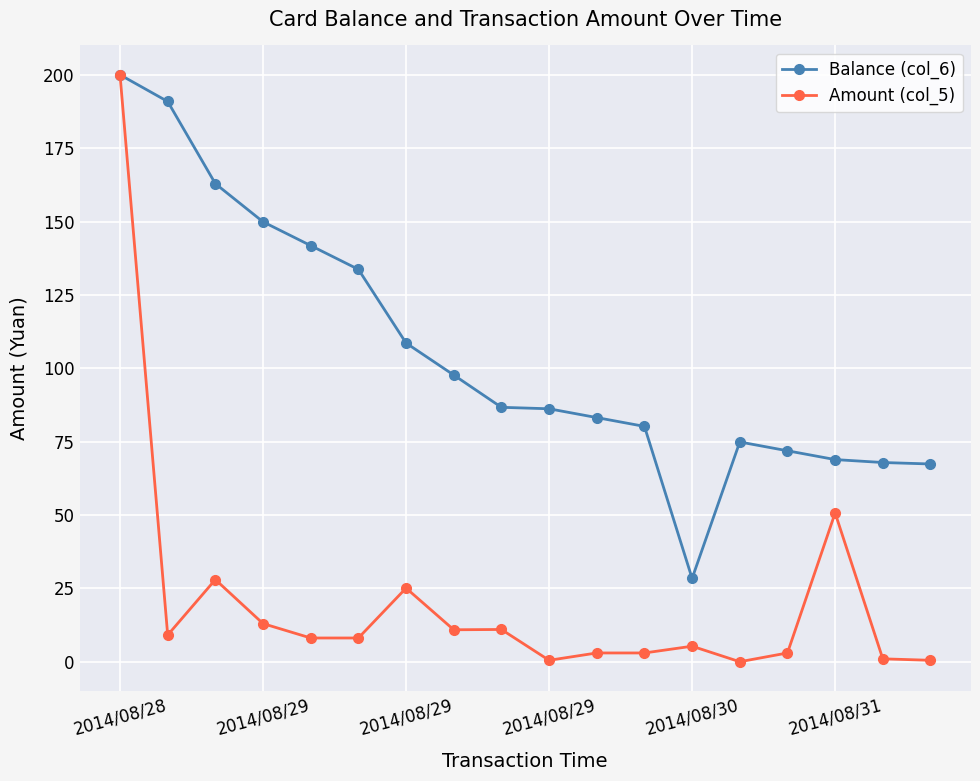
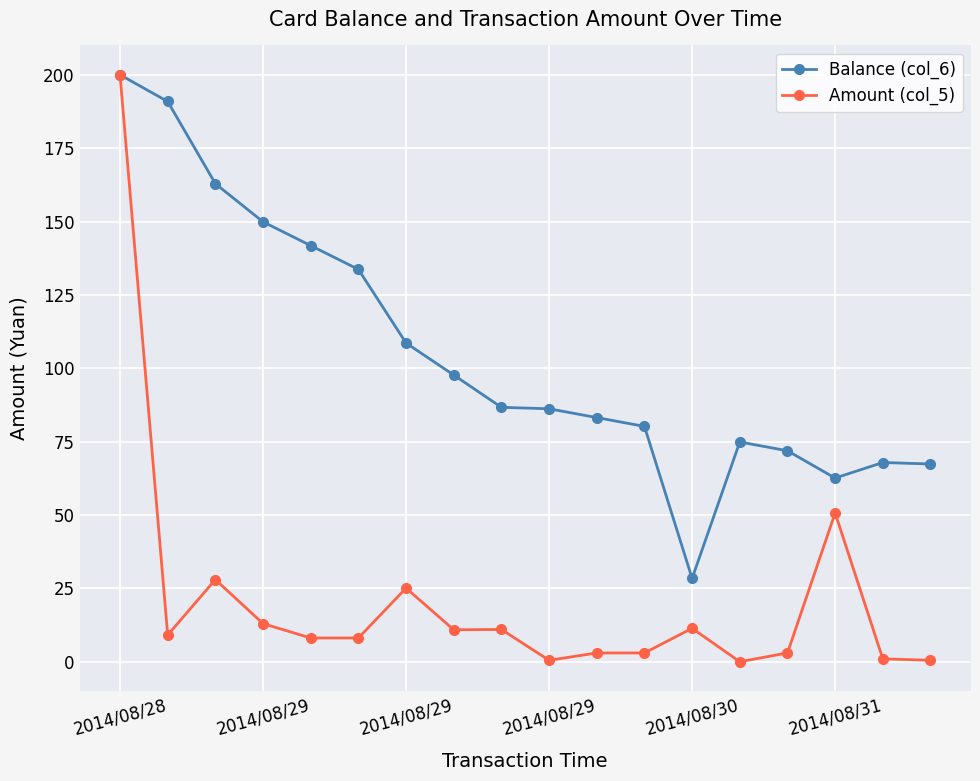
  {
    "Balance (col_6)": {
      "2014/08/30": 28,
-     "2014/08/31": 69
+     "2014/08/31": 63
    },
    "Amount (col_5)": {
-     "2014/08/30": 5,
+     "2014/08/30": 11,
      "2014/08/31": 51
    }
  }
